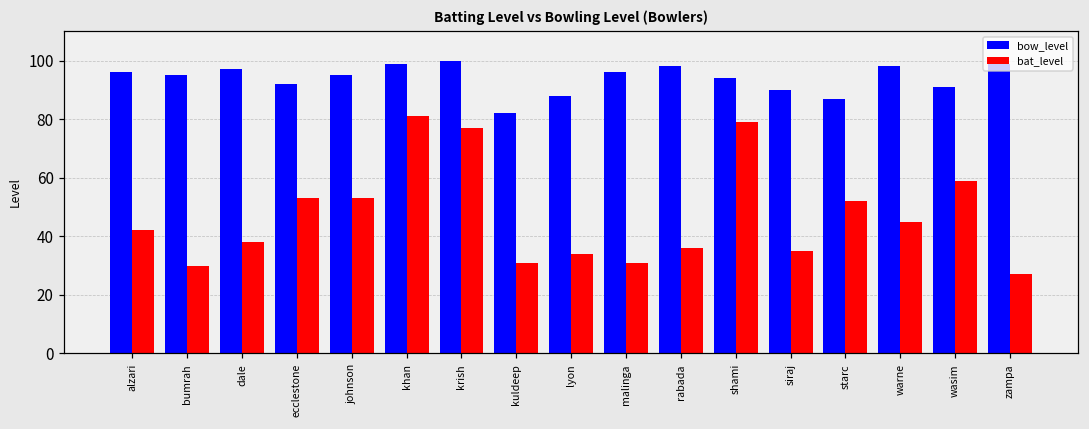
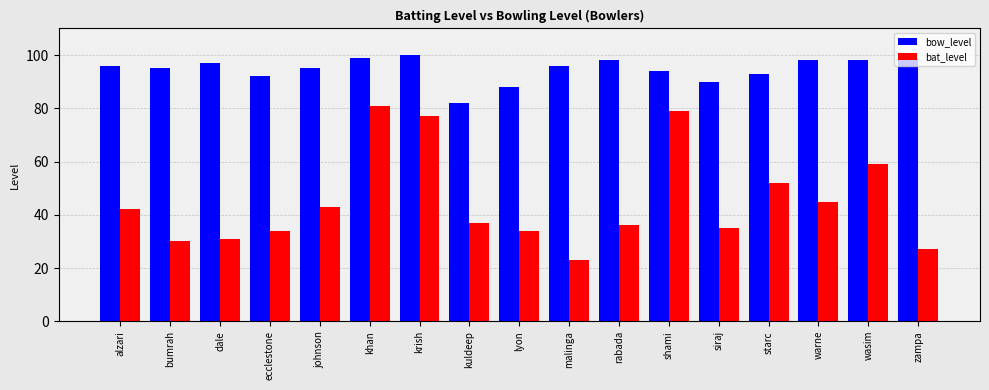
  {
    "bow_level": {
      "alzari": 96,
      "bumrah": 95,
      "dale": 97,
      "ecclestone": 92,
      "johnson": 95,
      "khan": 99,
      "krish": 100,
      "kuldeep": 82,
      "lyon": 88,
      "malinga": 96,
      "rabada": 98,
      "shami": 94,
      "siraj": 90,
-     "starc": 87,
+     "starc": 93,
      "warne": 98,
-     "wasim": 91
+     "wasim": 98
    },
    "bat_level": {
      "alzari": 42,
      "bumrah": 30,
-     "dale": 38,
-     "ecclestone": 53,
-     "johnson": 53,
+     "dale": 31,
+     "ecclestone": 34,
+     "johnson": 43,
      "khan": 81,
      "krish": 77,
-     "kuldeep": 31,
+     "kuldeep": 37,
      "lyon": 34,
-     "malinga": 31,
+     "malinga": 23,
      "rabada": 36,
      "shami": 79,
      "siraj": 35,
      "starc": 52,
      "warne": 45,
      "wasim": 59,
      "zampa": 27
    }
  }
